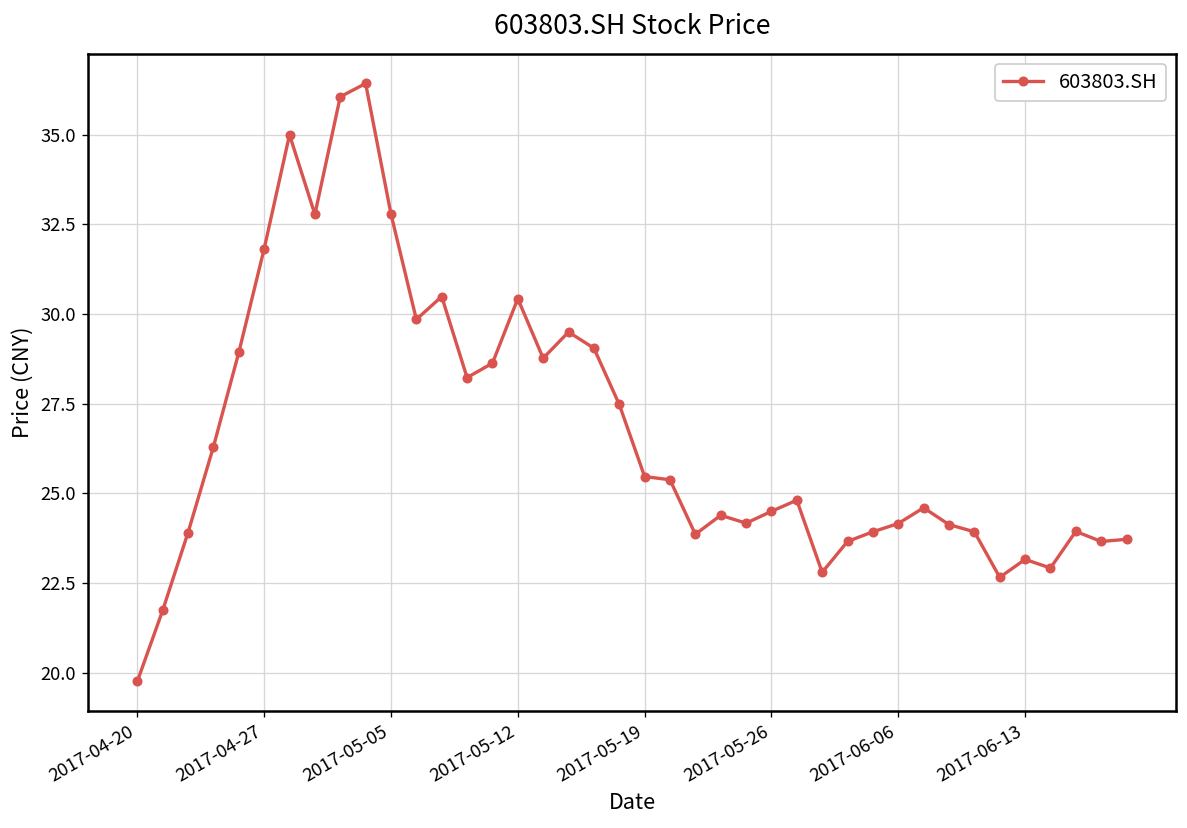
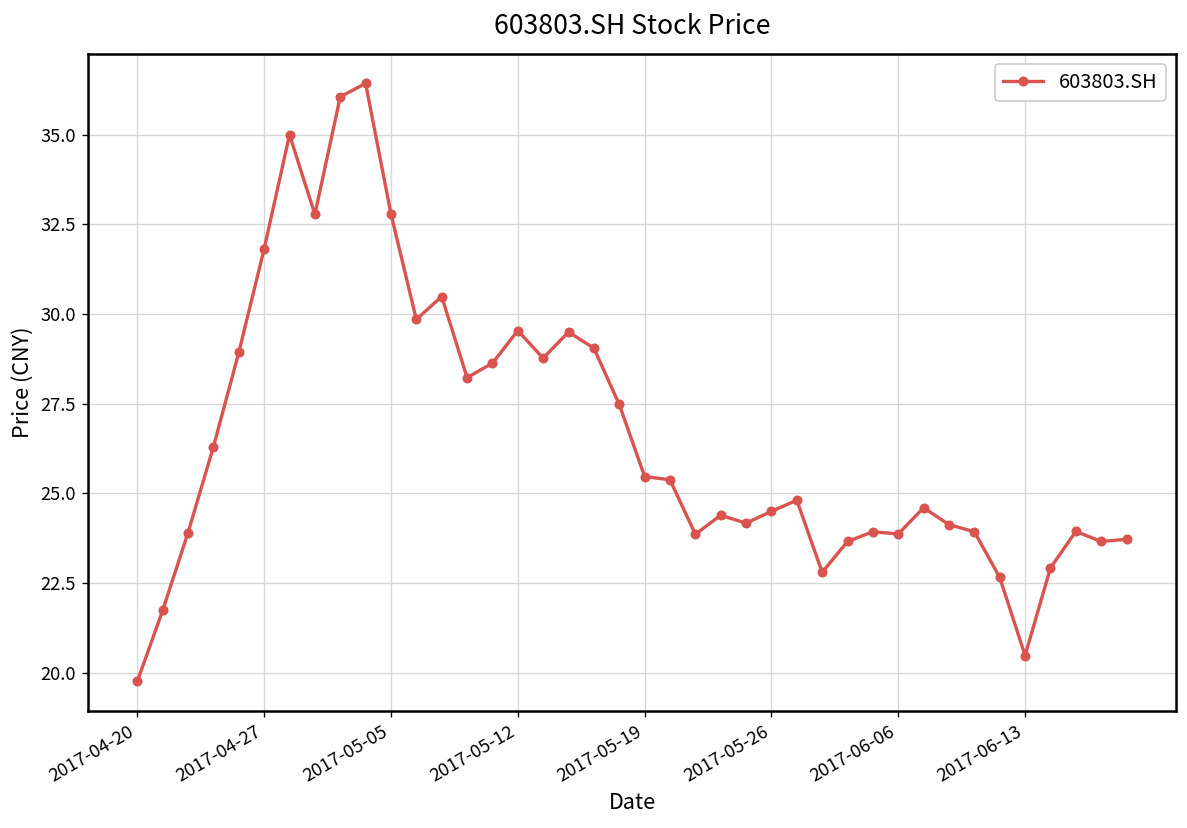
  {
    "2017-04-20": 19.8,
    "2017-04-27": 31.8,
    "2017-05-05": 32.8,
-   "2017-05-12": 30.4,
+   "2017-05-12": 29.5,
    "2017-05-19": 25.5,
    "2017-05-26": 24.5,
-   "2017-06-06": 24.2,
-   "2017-06-13": 23.2
+   "2017-06-06": 23.9,
+   "2017-06-13": 20.5
  }
